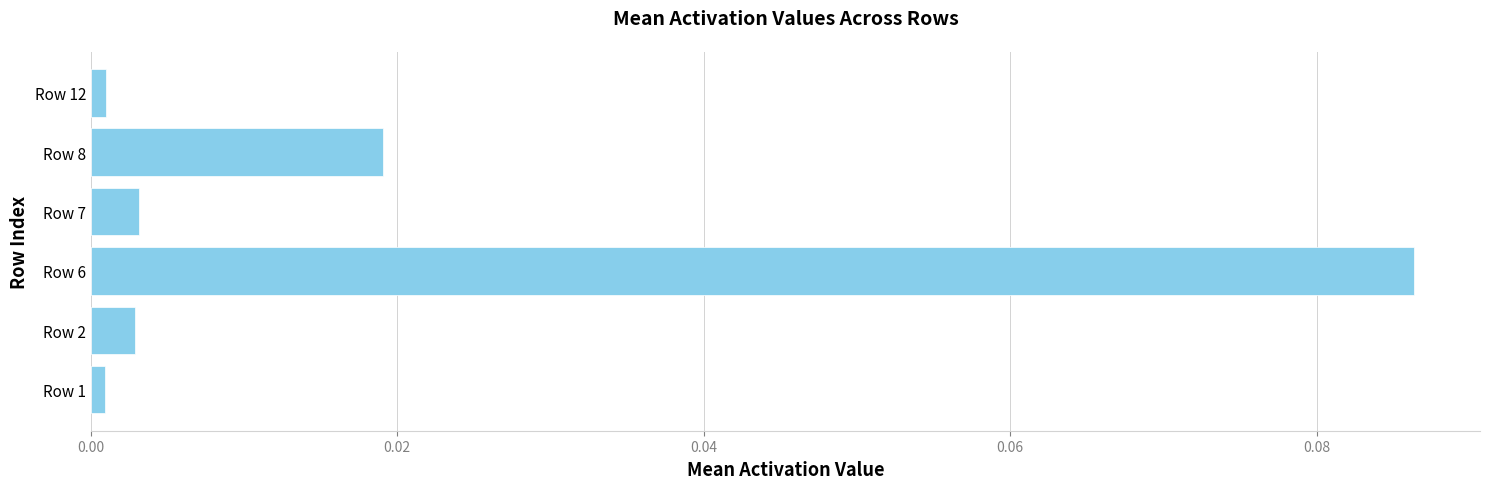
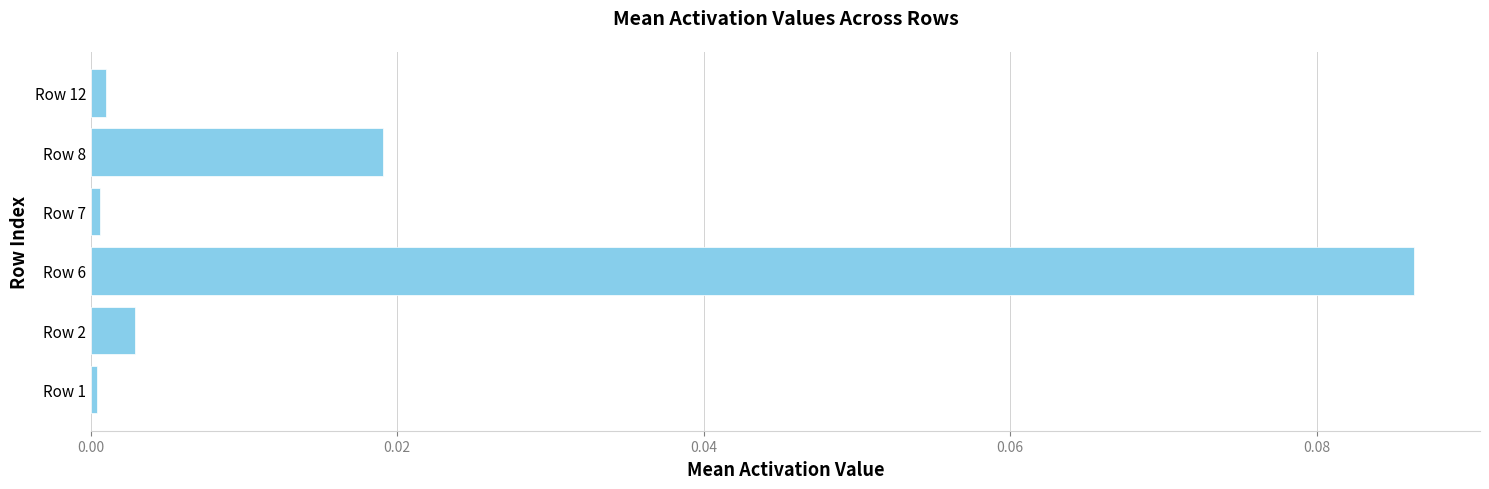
  {
    "Row 12": 0.0010,
    "Row 8": 0.0191,
-   "Row 7": 0.0031,
+   "Row 7": 0.0006,
    "Row 6": 0.0863,
    "Row 2": 0.0029,
-   "Row 1": 0.0009
+   "Row 1": 0.0004
  }
